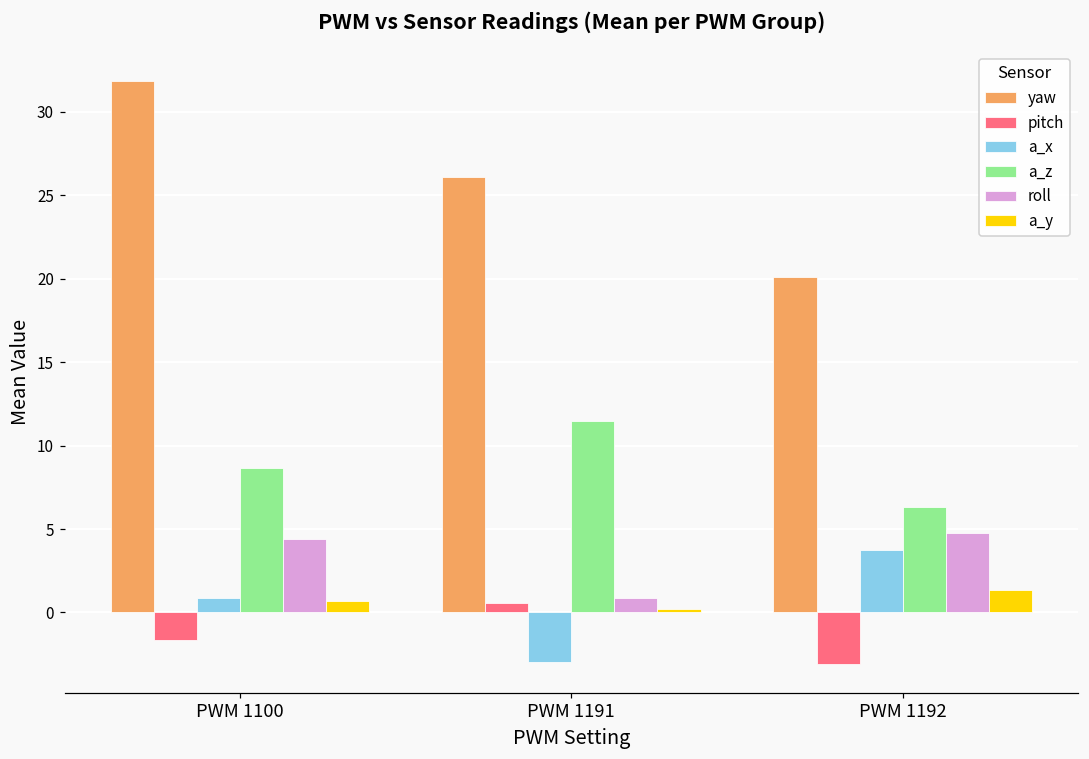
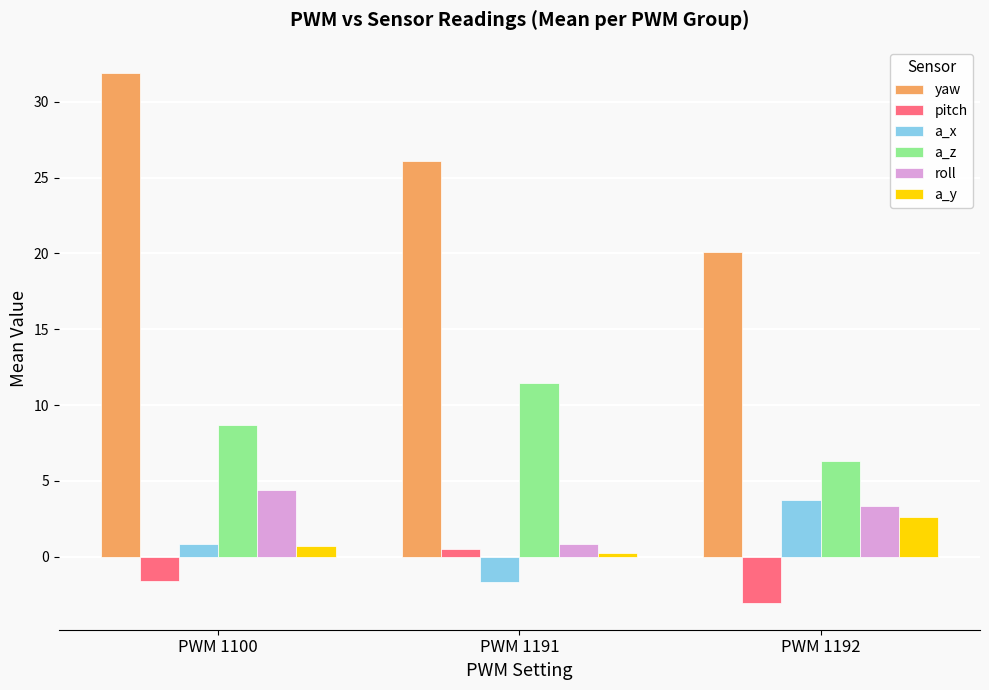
  {
    "yaw": {
      "PWM 1100": 31.9,
      "PWM 1191": 26.1,
      "PWM 1192": 20.1
    },
    "pitch": {
      "PWM 1100": -1.6,
      "PWM 1191": 0.5,
      "PWM 1192": -3.1
    },
    "a_x": {
      "PWM 1100": 0.8,
-     "PWM 1191": -2.9,
+     "PWM 1191": -1.7,
      "PWM 1192": 3.8
    },
    "a_z": {
      "PWM 1100": 8.7,
      "PWM 1191": 11.5,
      "PWM 1192": 6.3
    },
    "roll": {
      "PWM 1100": 4.4,
      "PWM 1191": 0.9,
-     "PWM 1192": 4.8
+     "PWM 1192": 3.4
    },
    "a_y": {
      "PWM 1100": 0.7,
      "PWM 1191": 0.2,
-     "PWM 1192": 1.3
+     "PWM 1192": 2.7
    }
  }
